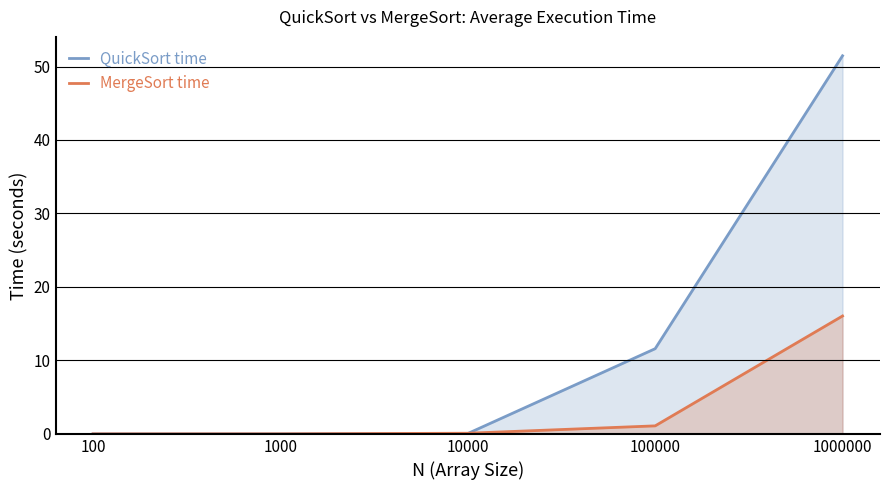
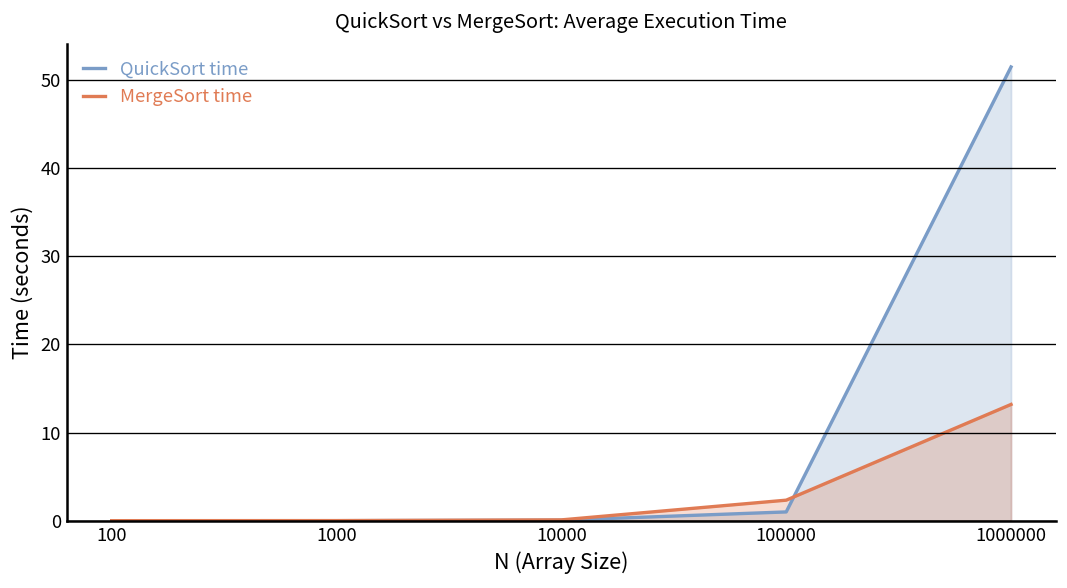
  {
    "QuickSort time": {
-     "100000": 12,
+     "100000": 1,
      "1000000": 51
    },
    "MergeSort time": {
-     "100000": 1,
-     "1000000": 16
+     "100000": 2,
+     "1000000": 13
    }
  }
